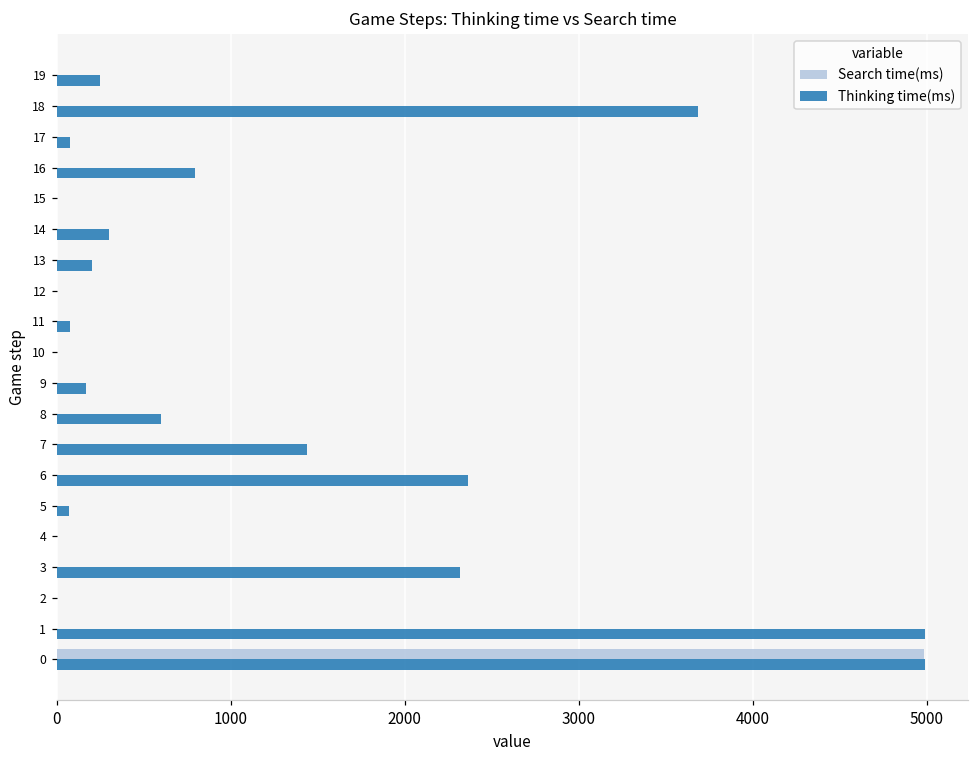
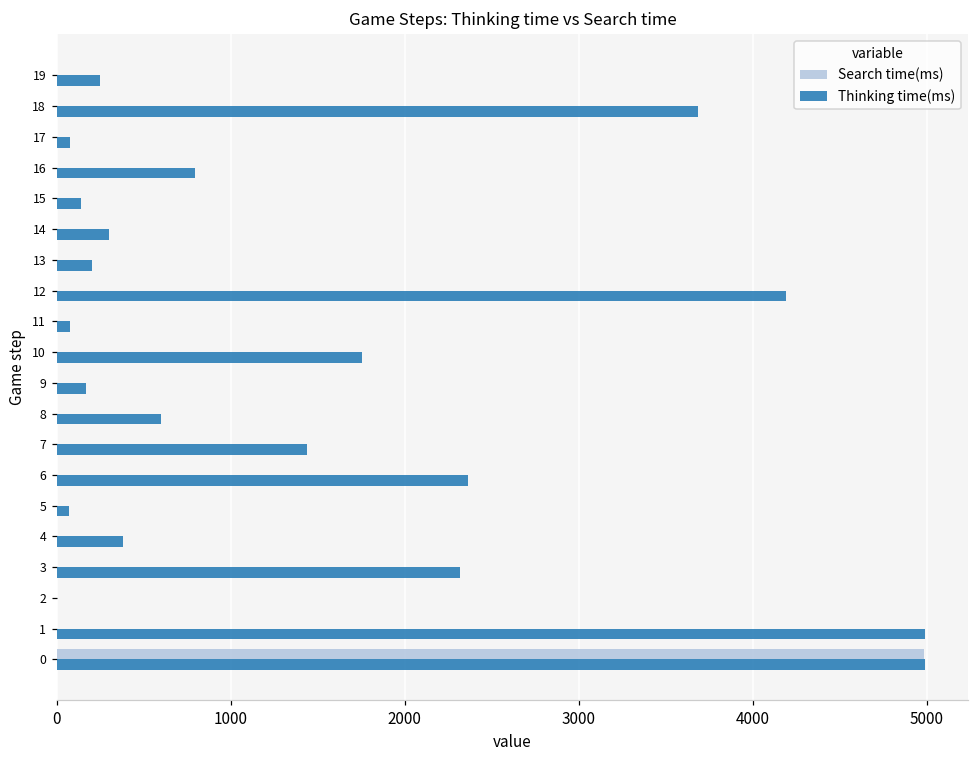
  {
    "Search time(ms)": {
      "19": 0,
      "18": 0,
      "17": 0,
      "16": 0,
      "15": 0,
      "14": 0,
      "13": 0,
      "12": 0,
      "11": 0,
      "10": 0,
      "9": 0,
      "8": 0,
      "7": 0,
      "6": 0,
      "5": 0,
      "4": 0,
      "3": 0,
      "2": 0,
      "1": 0,
      "0": 4990
    },
    "Thinking time(ms)": {
      "19": 250,
      "18": 3680,
      "17": 80,
      "16": 800,
-     "15": 0,
+     "15": 140,
      "14": 300,
      "13": 200,
-     "12": 0,
+     "12": 4190,
      "11": 70,
-     "10": 0,
+     "10": 1760,
      "9": 170,
      "8": 600,
      "7": 1440,
      "6": 2370,
      "5": 70,
-     "4": 0,
+     "4": 380,
      "3": 2320,
      "1": 4990,
      "0": 4990
    }
  }
